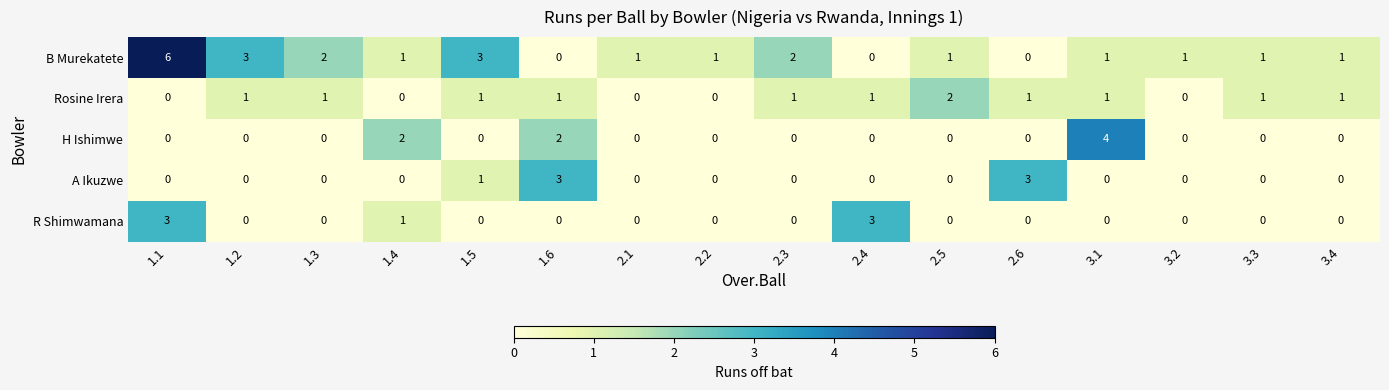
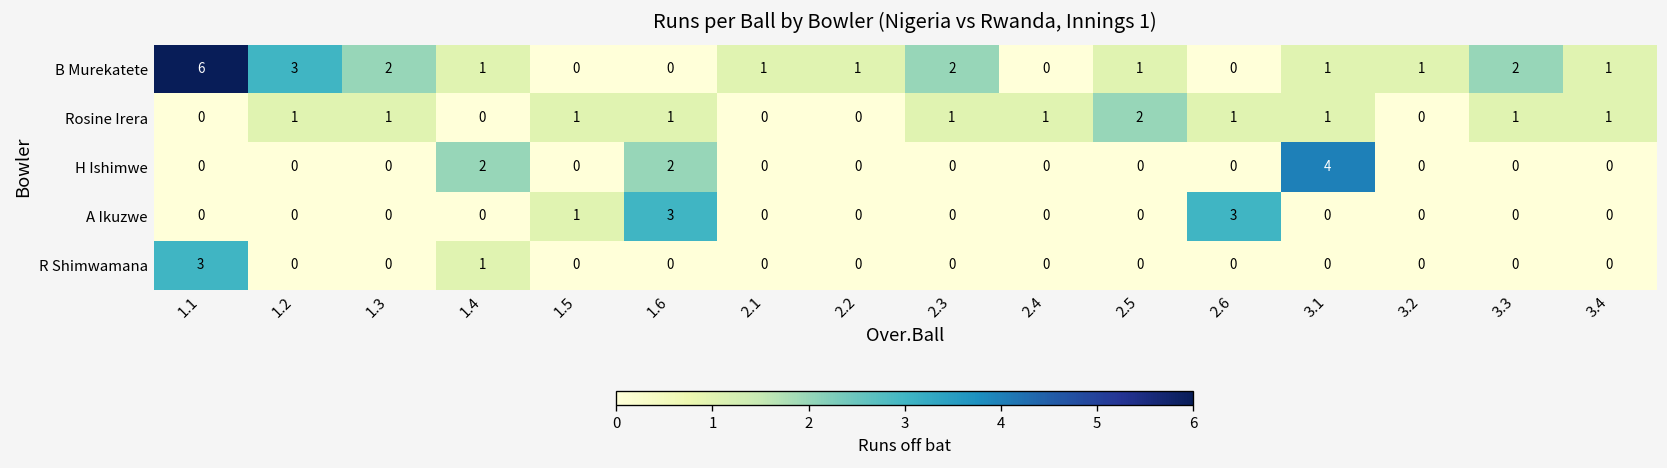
  {
    "B Murekatete": {
      "1.1": 6,
      "1.2": 3,
      "1.3": 2,
      "1.4": 1,
-     "1.5": 3,
+     "1.5": 0,
      "1.6": 0,
      "2.1": 1,
      "2.2": 1,
      "2.3": 2,
      "2.4": 0,
      "2.5": 1,
      "2.6": 0,
      "3.1": 1,
      "3.2": 1,
-     "3.3": 1,
+     "3.3": 2,
      "3.4": 1
    },
    "Rosine Irera": {
      "1.1": 0,
      "1.2": 1,
      "1.3": 1,
      "1.4": 0,
      "1.5": 1,
      "1.6": 1,
      "2.1": 0,
      "2.2": 0,
      "2.3": 1,
      "2.4": 1,
      "2.5": 2,
      "2.6": 1,
      "3.1": 1,
      "3.2": 0,
      "3.3": 1,
      "3.4": 1
    },
    "H Ishimwe": {
      "1.1": 0,
      "1.2": 0,
      "1.3": 0,
      "1.4": 2,
      "1.5": 0,
      "1.6": 2,
      "2.1": 0,
      "2.2": 0,
      "2.3": 0,
      "2.4": 0,
      "2.5": 0,
      "2.6": 0,
      "3.1": 4,
      "3.2": 0,
      "3.3": 0,
      "3.4": 0
    },
    "A Ikuzwe": {
      "1.1": 0,
      "1.2": 0,
      "1.3": 0,
      "1.4": 0,
      "1.5": 1,
      "1.6": 3,
      "2.1": 0,
      "2.2": 0,
      "2.3": 0,
      "2.4": 0,
      "2.5": 0,
      "2.6": 3,
      "3.1": 0,
      "3.2": 0,
      "3.3": 0,
      "3.4": 0
    },
    "R Shimwamana": {
      "1.1": 3,
      "1.2": 0,
      "1.3": 0,
      "1.4": 1,
      "1.5": 0,
      "1.6": 0,
      "2.1": 0,
      "2.2": 0,
      "2.3": 0,
-     "2.4": 3,
+     "2.4": 0,
      "2.5": 0,
      "2.6": 0,
      "3.1": 0,
      "3.2": 0,
      "3.3": 0,
      "3.4": 0
    }
  }
